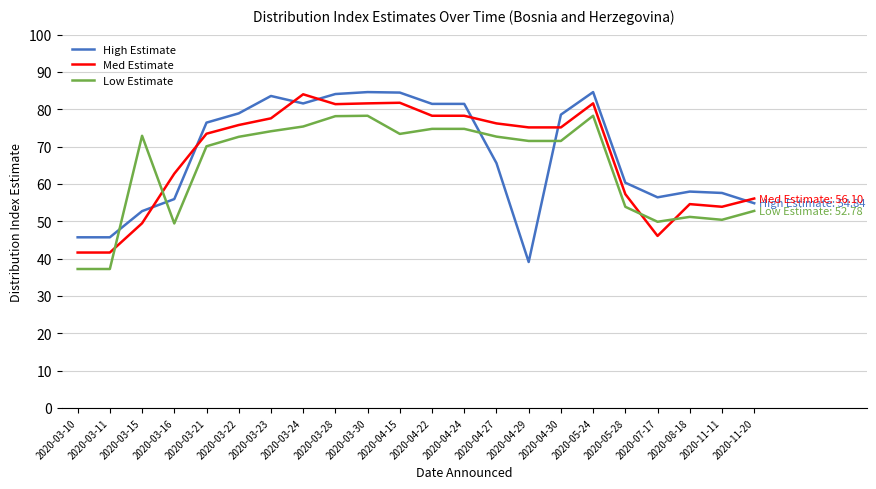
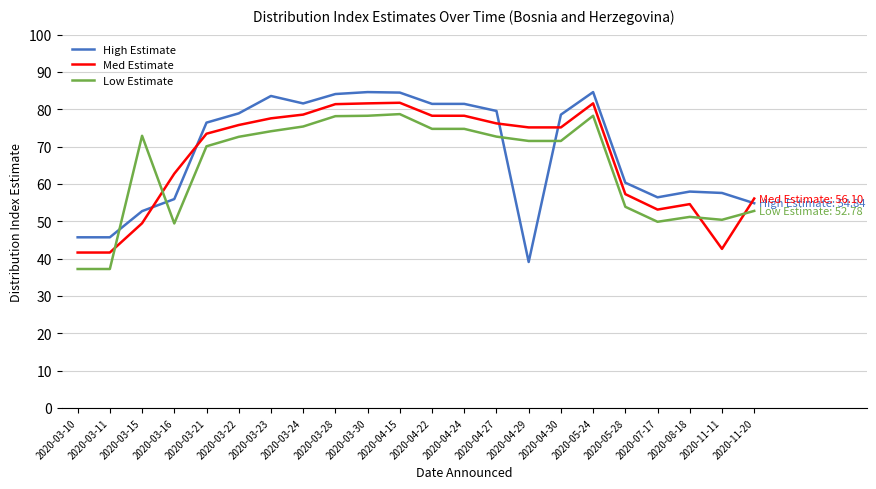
  {
    "High Estimate": {
      "2020-03-10": 46,
      "2020-03-11": 46,
      "2020-03-15": 53,
      "2020-03-16": 56,
      "2020-03-21": 76,
      "2020-03-22": 79,
      "2020-03-23": 84,
      "2020-03-24": 82,
      "2020-03-28": 84,
      "2020-03-30": 85,
      "2020-04-15": 84,
      "2020-04-22": 81,
      "2020-04-24": 81,
-     "2020-04-27": 66,
+     "2020-04-27": 80,
      "2020-04-29": 39,
      "2020-04-30": 79,
      "2020-05-24": 85,
      "2020-05-28": 60,
      "2020-07-17": 56,
      "2020-08-18": 58,
      "2020-11-11": 58
    },
    "Med Estimate": {
      "2020-03-10": 42,
      "2020-03-11": 42,
      "2020-03-15": 49,
      "2020-03-16": 63,
      "2020-03-21": 73,
      "2020-03-22": 76,
      "2020-03-23": 78,
-     "2020-03-24": 84,
+     "2020-03-24": 79,
      "2020-03-28": 81,
      "2020-03-30": 82,
      "2020-04-15": 82,
      "2020-04-22": 78,
      "2020-04-24": 78,
      "2020-04-27": 76,
      "2020-04-29": 75,
      "2020-04-30": 75,
      "2020-05-24": 82,
      "2020-05-28": 57,
-     "2020-07-17": 46,
+     "2020-07-17": 53,
      "2020-08-18": 55,
-     "2020-11-11": 54
+     "2020-11-11": 43
    },
    "Low Estimate": {
      "2020-03-10": 37,
      "2020-03-11": 37,
      "2020-03-15": 73,
      "2020-03-16": 49,
      "2020-03-21": 70,
      "2020-03-22": 73,
      "2020-03-23": 74,
      "2020-03-24": 75,
      "2020-03-28": 78,
      "2020-03-30": 78,
-     "2020-04-15": 73,
+     "2020-04-15": 79,
      "2020-04-22": 75,
      "2020-04-24": 75,
      "2020-04-27": 73,
      "2020-04-29": 72,
      "2020-04-30": 72,
      "2020-05-24": 78,
      "2020-05-28": 54,
      "2020-07-17": 50,
      "2020-08-18": 51,
      "2020-11-11": 50
    }
  }
